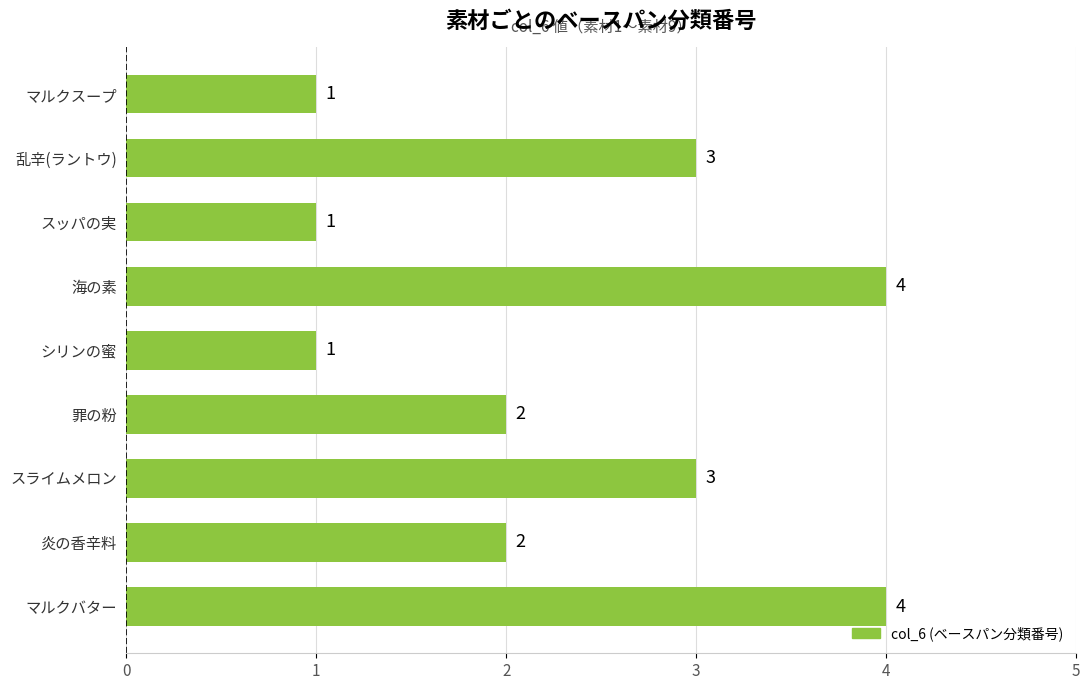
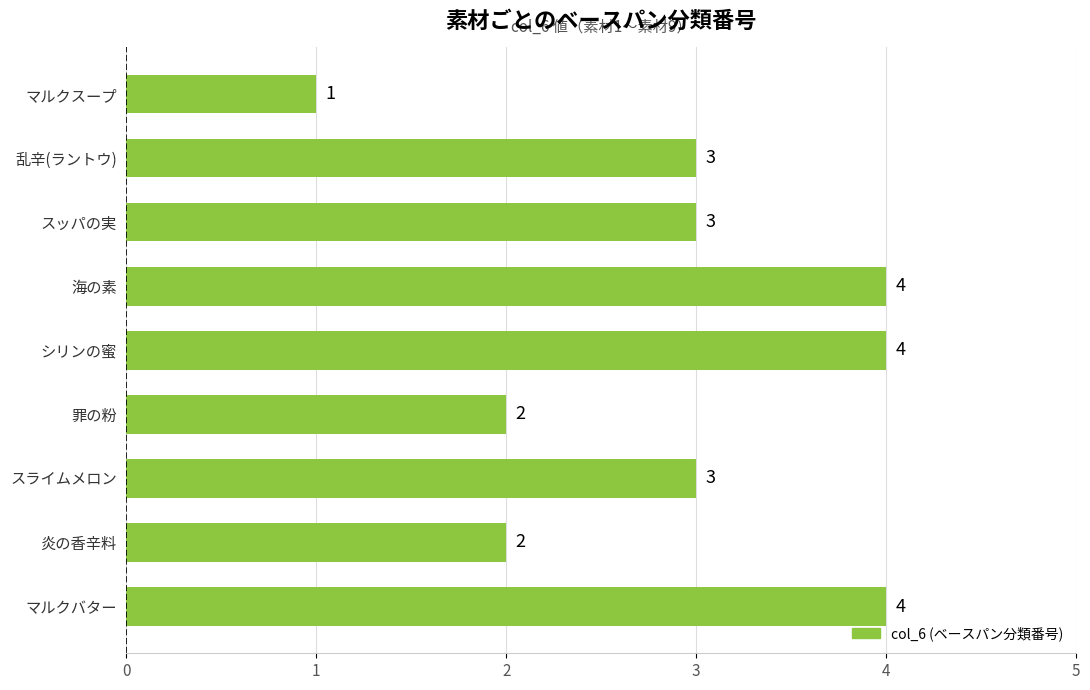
  {
    "マルクスープ": 1,
    "乱辛(ラントウ)": 3,
-   "スッパの実": 1,
+   "スッパの実": 3,
    "海の素": 4,
-   "シリンの蜜": 1,
+   "シリンの蜜": 4,
    "罪の粉": 2,
    "スライムメロン": 3,
    "炎の香辛料": 2,
    "マルクバター": 4
  }
